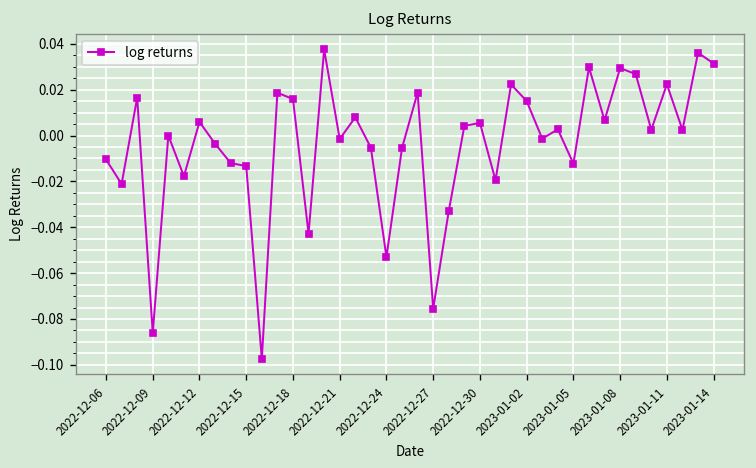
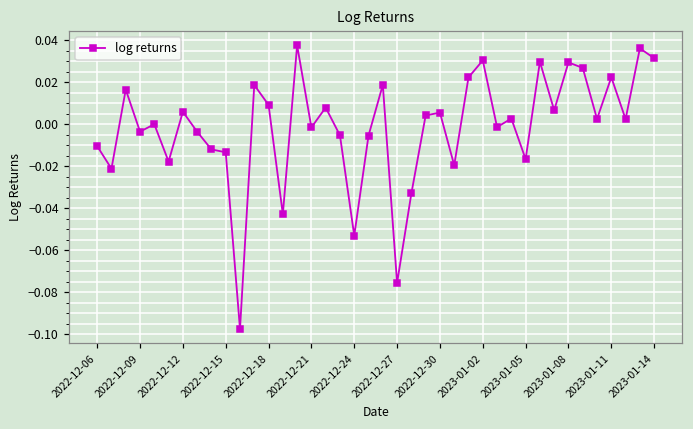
  {
    "2022-12-06": -0.010,
-   "2022-12-09": -0.086,
+   "2022-12-09": -0.004,
    "2022-12-12": 0.006,
    "2022-12-15": -0.013,
-   "2022-12-18": 0.016,
+   "2022-12-18": 0.009,
    "2022-12-21": -0.002,
    "2022-12-24": -0.053,
    "2022-12-27": -0.075,
    "2022-12-30": 0.006,
-   "2023-01-02": 0.015,
-   "2023-01-05": -0.012,
+   "2023-01-02": 0.030,
+   "2023-01-05": -0.017,
    "2023-01-08": 0.029,
    "2023-01-11": 0.022,
    "2023-01-14": 0.031
  }
